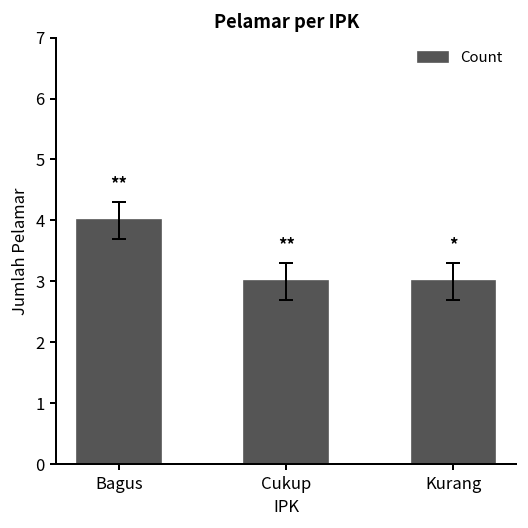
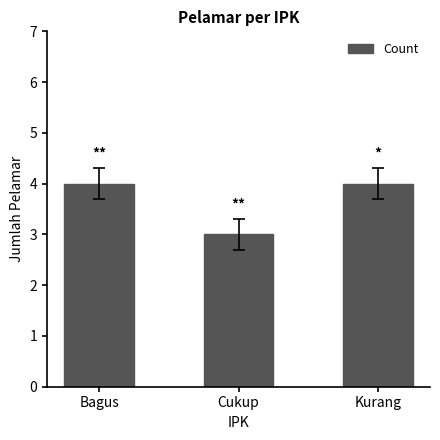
  {
    "Count": {
      "Bagus": 4,
      "Cukup": 3,
-     "Kurang": 3
+     "Kurang": 4
    }
  }
